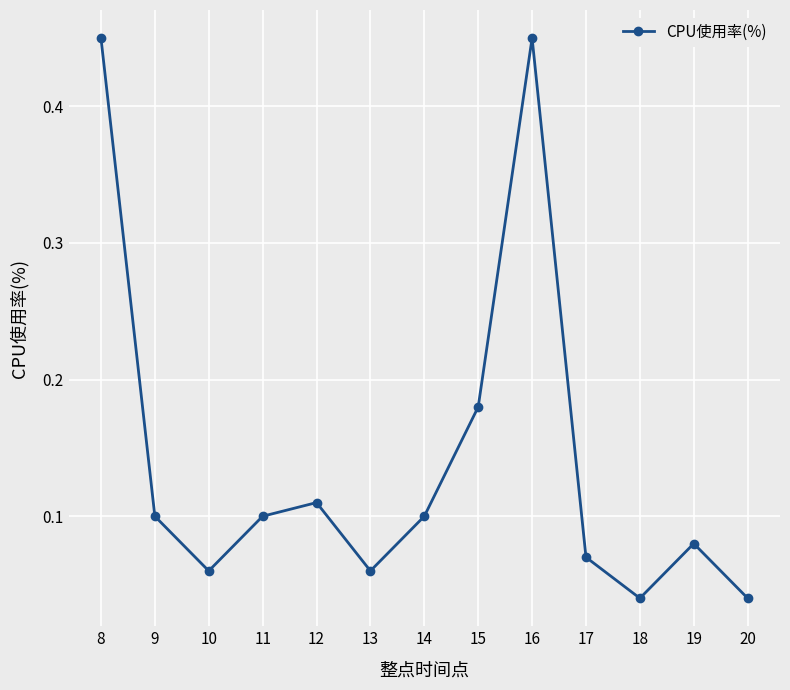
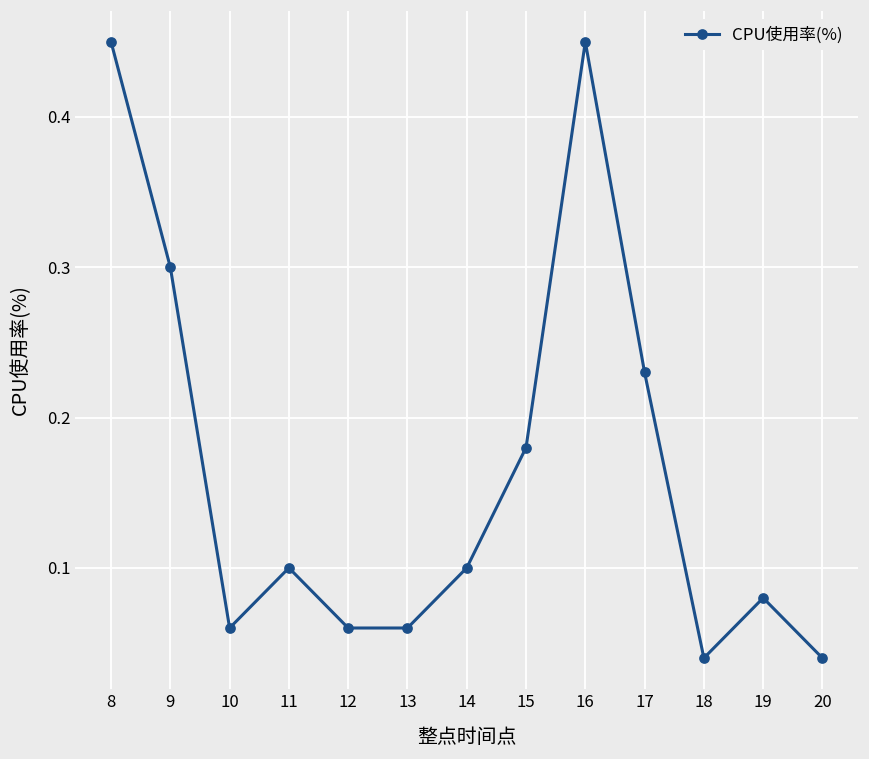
  {
    "8": 0.45,
-   "9": 0.1,
+   "9": 0.3,
    "10": 0.06,
    "11": 0.10,
-   "12": 0.11,
+   "12": 0.06,
    "13": 0.06,
    "14": 0.10,
    "15": 0.18,
    "16": 0.45,
-   "17": 0.07,
+   "17": 0.23,
    "18": 0.04,
    "19": 0.08,
    "20": 0.04
  }
